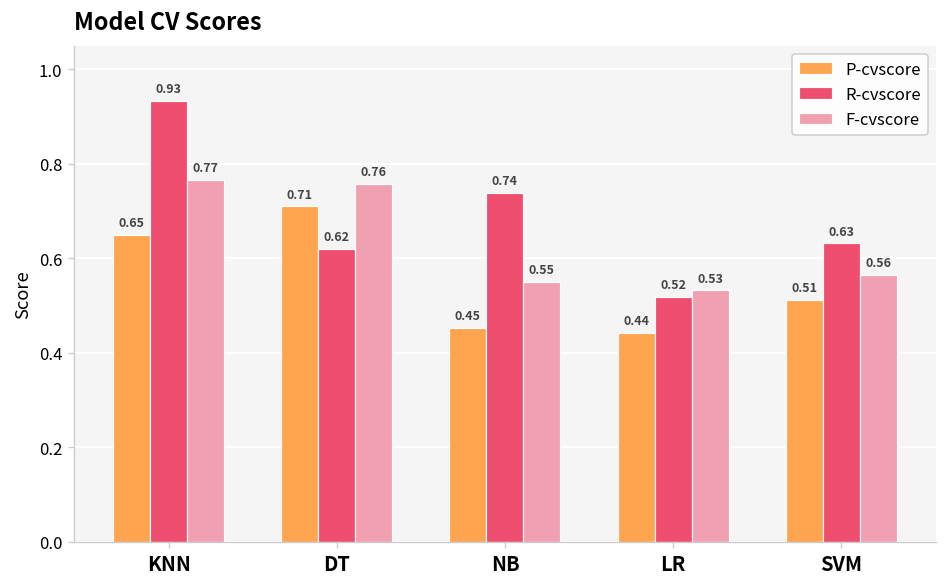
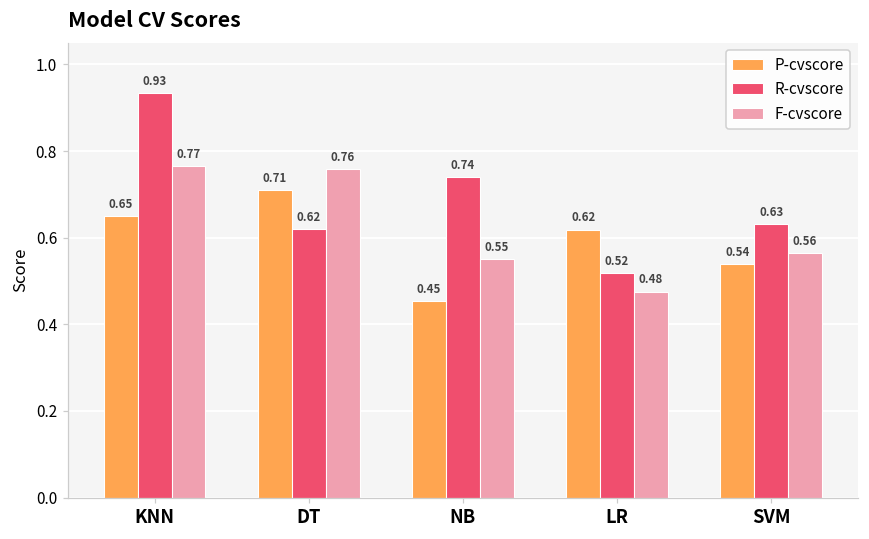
  {
    "P-cvscore": {
      "KNN": 0.65,
      "DT": 0.71,
      "NB": 0.45,
-     "LR": 0.44,
-     "SVM": 0.51
+     "LR": 0.62,
+     "SVM": 0.54
    },
    "R-cvscore": {
      "KNN": 0.93,
      "DT": 0.62,
      "NB": 0.74,
      "LR": 0.52,
      "SVM": 0.63
    },
    "F-cvscore": {
      "KNN": 0.77,
      "DT": 0.76,
      "NB": 0.55,
-     "LR": 0.53,
+     "LR": 0.48,
      "SVM": 0.56
    }
  }
